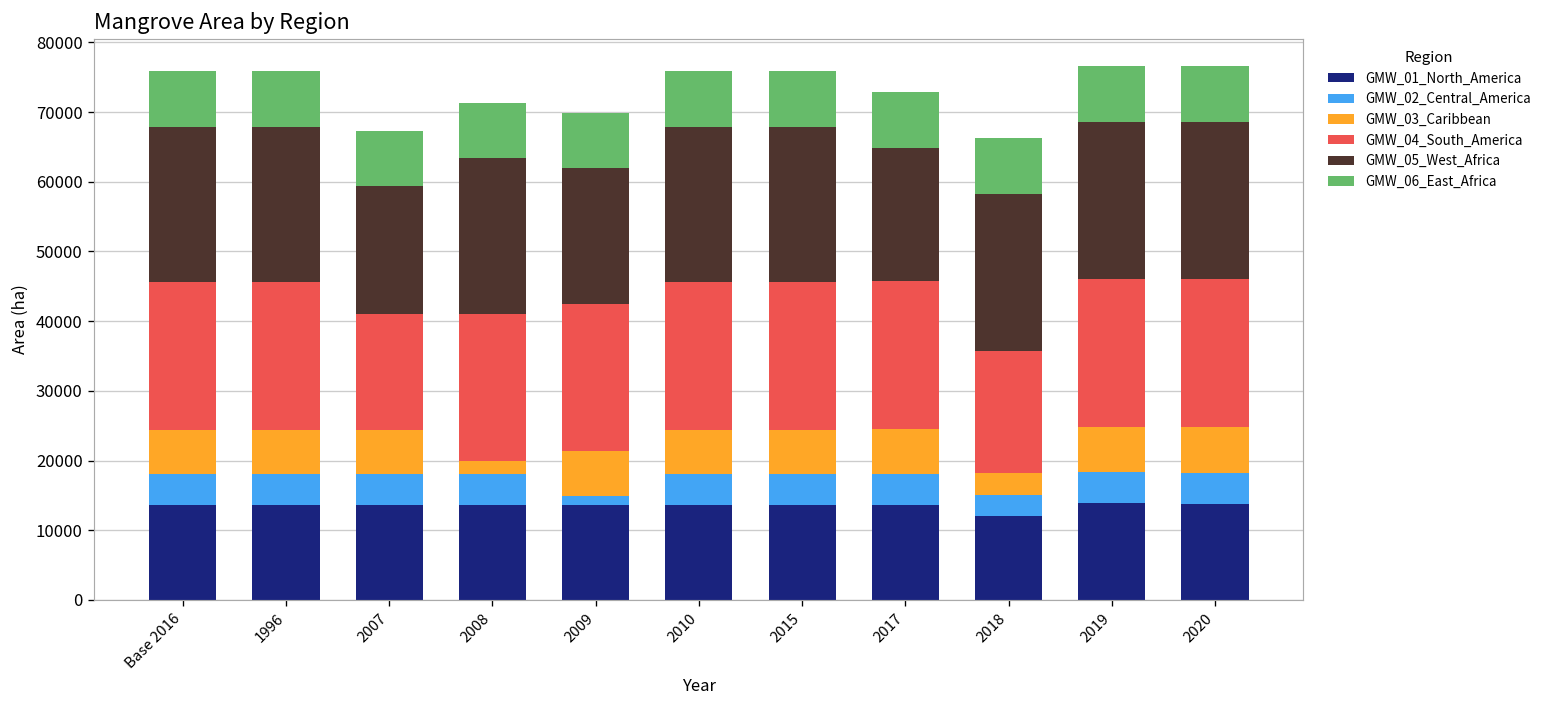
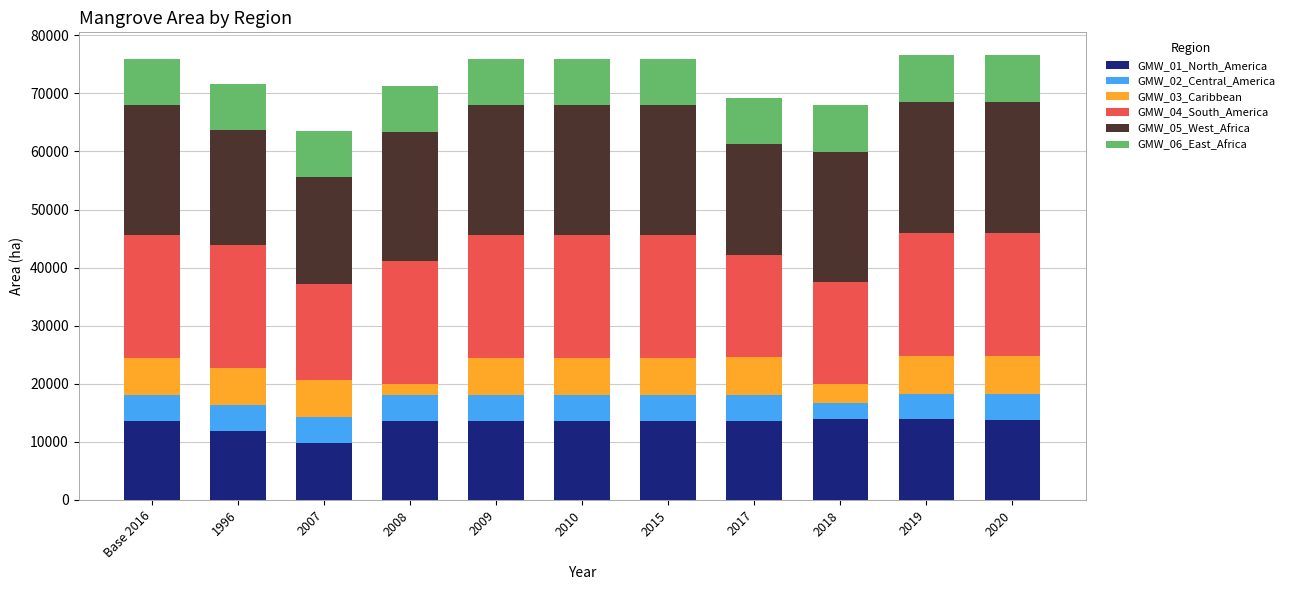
  {
    "GMW_01_North_America": {
      "Base 2016": 14000,
-     "1996": 14000,
-     "2007": 14000,
+     "1996": 12000,
+     "2007": 10000,
      "2008": 14000,
      "2009": 14000,
      "2010": 14000,
      "2015": 14000,
      "2017": 14000,
-     "2018": 12000,
+     "2018": 14000,
      "2019": 14000,
      "2020": 14000
    },
    "GMW_02_Central_America": {
      "Base 2016": 4000,
      "1996": 4000,
      "2007": 4000,
      "2008": 4000,
-     "2009": 1000,
+     "2009": 4000,
      "2010": 4000,
      "2015": 4000,
      "2017": 4000,
      "2018": 3000,
      "2019": 4000,
      "2020": 4000
    },
    "GMW_03_Caribbean": {
      "Base 2016": 6000,
      "1996": 6000,
      "2007": 6000,
      "2008": 2000,
      "2009": 6000,
      "2010": 6000,
      "2015": 6000,
      "2017": 6000,
      "2018": 3000,
      "2019": 7000,
      "2020": 7000
    },
    "GMW_04_South_America": {
      "Base 2016": 21000,
      "1996": 21000,
      "2007": 17000,
      "2008": 21000,
      "2009": 21000,
      "2010": 21000,
      "2015": 21000,
-     "2017": 21000,
+     "2017": 18000,
      "2018": 17000,
      "2019": 21000,
      "2020": 21000
    },
    "GMW_05_West_Africa": {
      "Base 2016": 22000,
-     "1996": 22000,
+     "1996": 20000,
      "2007": 18000,
      "2008": 22000,
-     "2009": 19000,
+     "2009": 22000,
      "2010": 22000,
      "2015": 22000,
      "2017": 19000,
      "2018": 23000,
      "2019": 23000,
      "2020": 23000
    },
    "GMW_06_East_Africa": {
      "Base 2016": 8000,
      "1996": 8000,
      "2007": 8000,
      "2008": 8000,
      "2009": 8000,
      "2010": 8000,
      "2015": 8000,
      "2017": 8000,
      "2018": 8000,
      "2019": 8000,
      "2020": 8000
    }
  }
